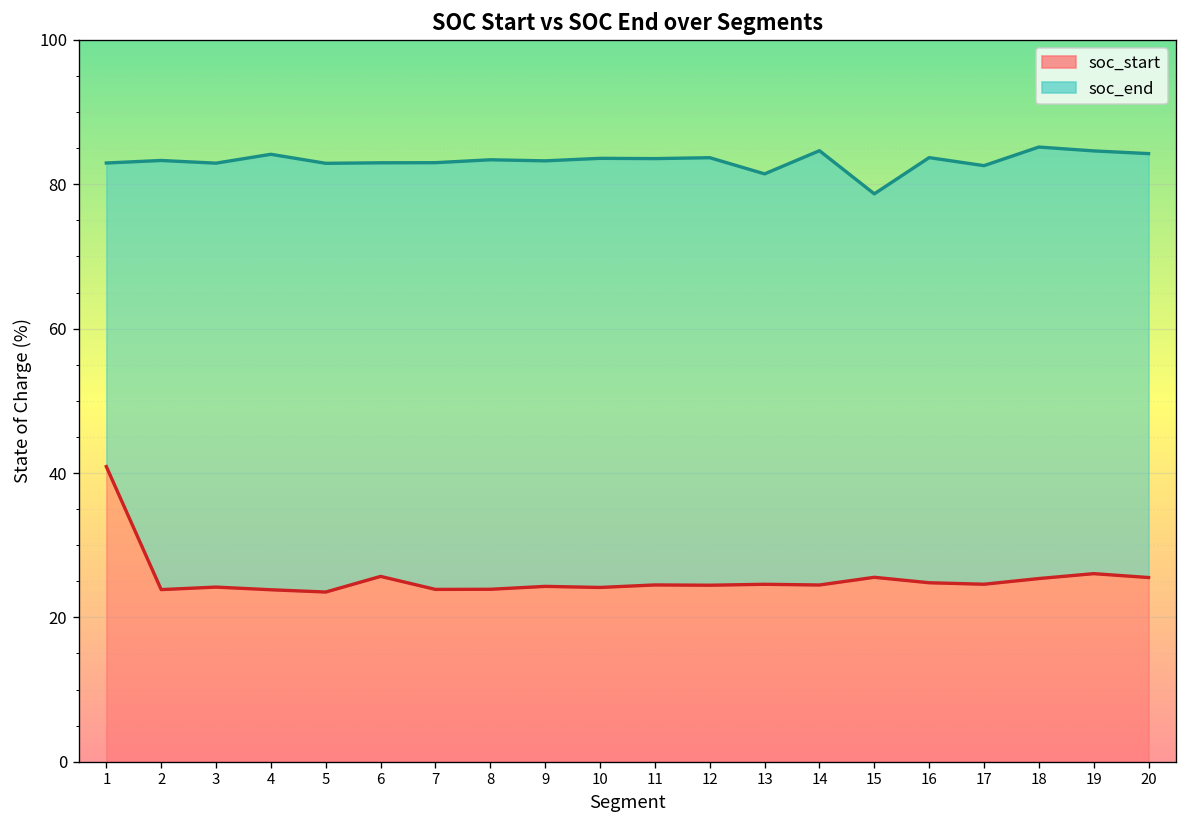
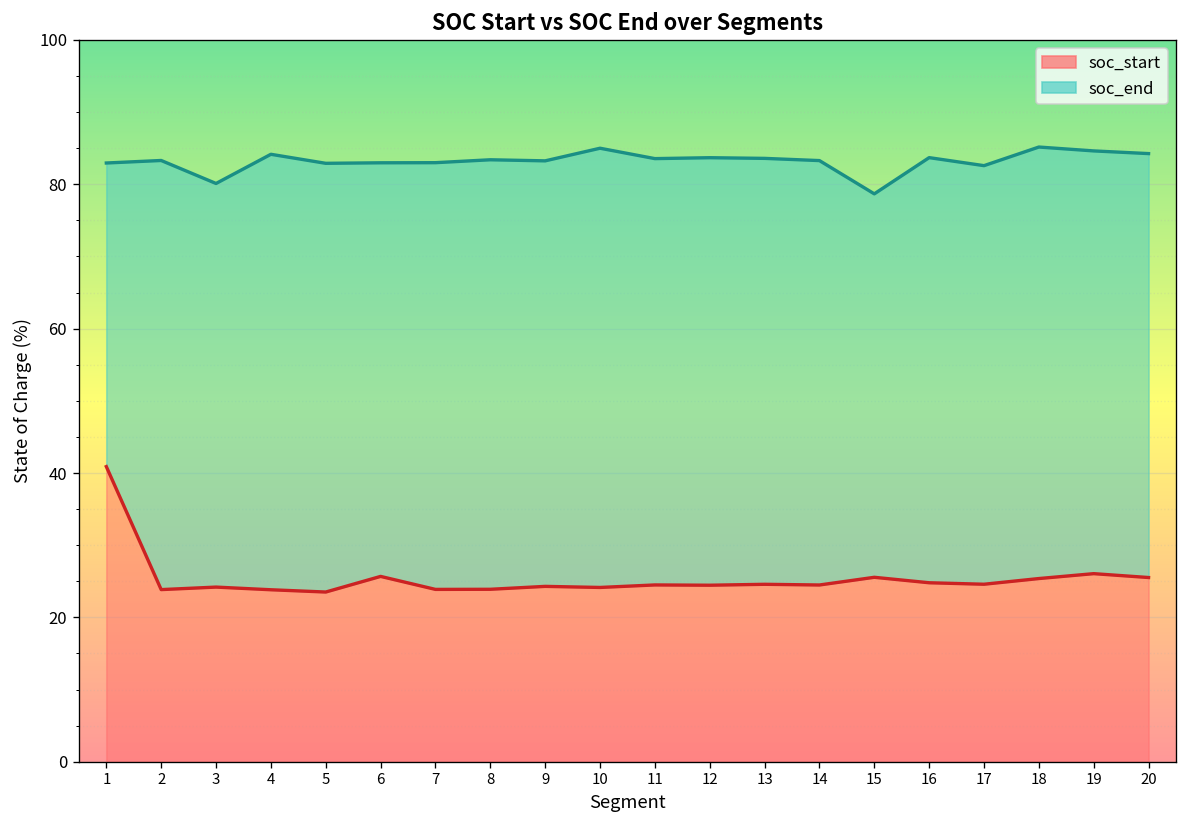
  {
    "soc_end": {
      "1": 83,
      "2": 83,
-     "3": 83,
+     "3": 80,
      "4": 84,
      "5": 83,
      "6": 83,
      "7": 83,
      "8": 83,
      "9": 83,
-     "10": 84,
+     "10": 85,
      "11": 84,
      "12": 84,
-     "13": 81,
-     "14": 85,
+     "13": 84,
+     "14": 83,
      "15": 79,
      "16": 84,
      "17": 83,
      "18": 85,
      "19": 85,
      "20": 84
    },
    "soc_start": {
      "1": 41,
      "2": 24,
      "3": 24,
      "4": 24,
      "5": 24,
      "6": 26,
      "7": 24,
      "8": 24,
      "9": 24,
      "10": 24,
      "11": 24,
      "12": 24,
      "13": 25,
      "14": 24,
      "15": 26,
      "16": 25,
      "17": 25,
      "18": 25,
      "19": 26,
      "20": 26
    }
  }
